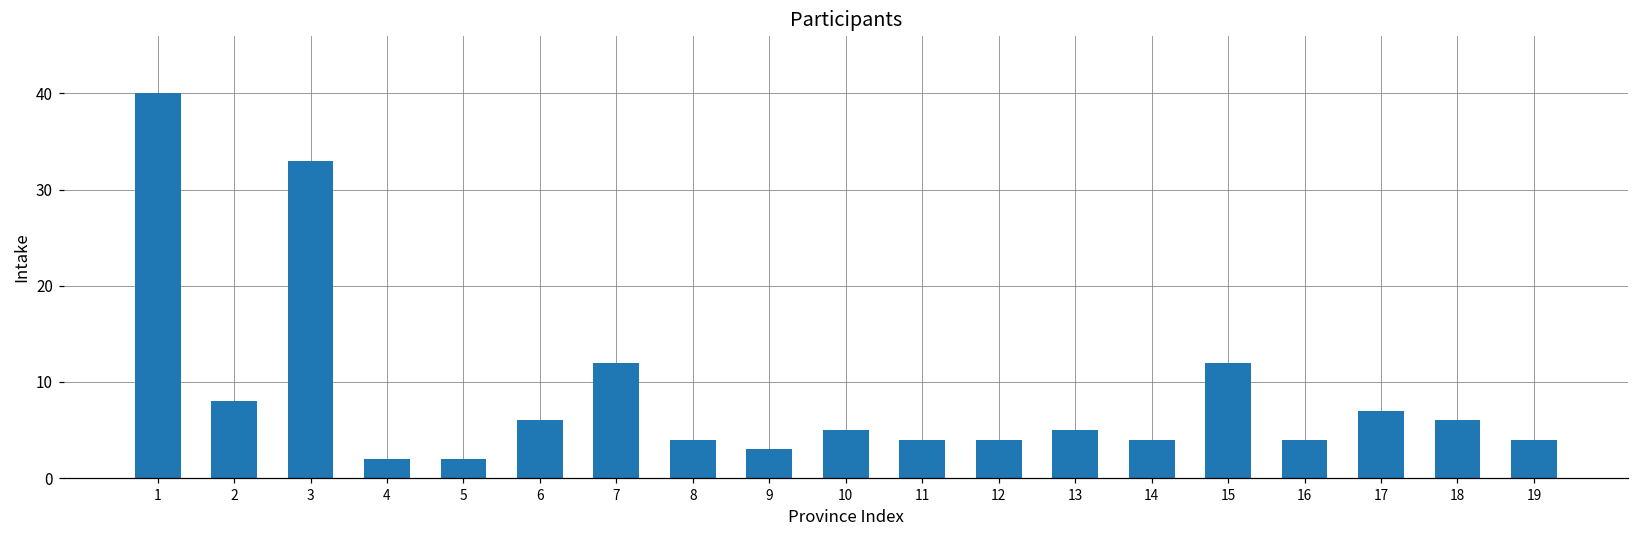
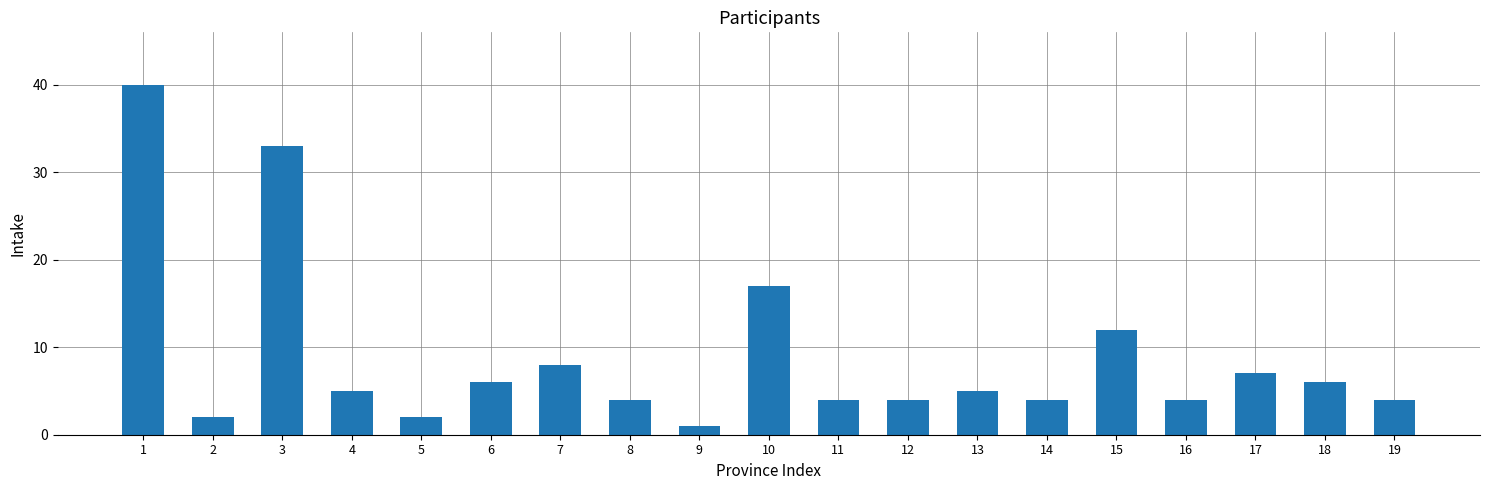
  {
    "1": 40,
-   "2": 8,
+   "2": 2,
    "3": 33,
-   "4": 2,
+   "4": 5,
    "5": 2,
    "6": 6,
-   "7": 12,
+   "7": 8,
    "8": 4,
-   "9": 3,
-   "10": 5,
+   "9": 1,
+   "10": 17,
    "11": 4,
    "12": 4,
    "13": 5,
    "14": 4,
    "15": 12,
    "16": 4,
    "17": 7,
    "18": 6,
    "19": 4
  }
